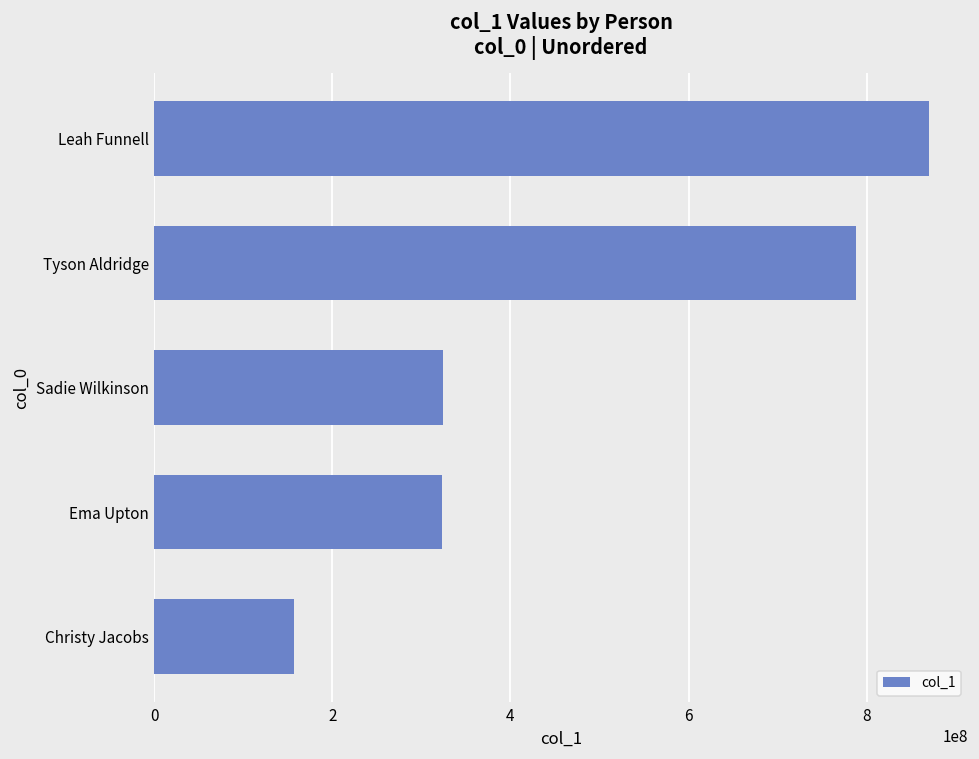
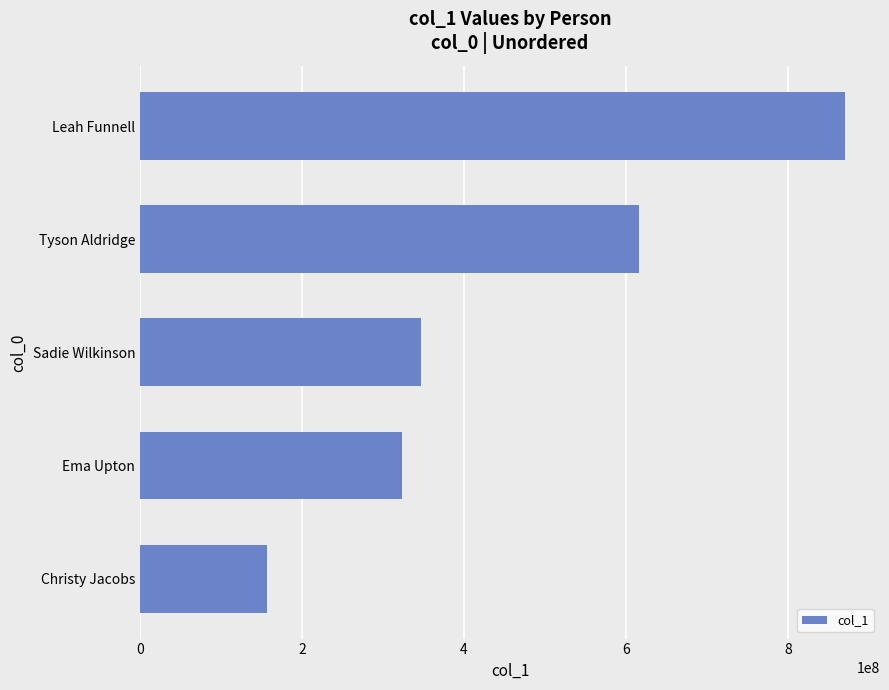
  {
    "Leah Funnell": 870000000,
-   "Tyson Aldridge": 790000000,
-   "Sadie Wilkinson": 320000000,
+   "Tyson Aldridge": 620000000,
+   "Sadie Wilkinson": 350000000,
    "Ema Upton": 320000000,
    "Christy Jacobs": 160000000
  }
